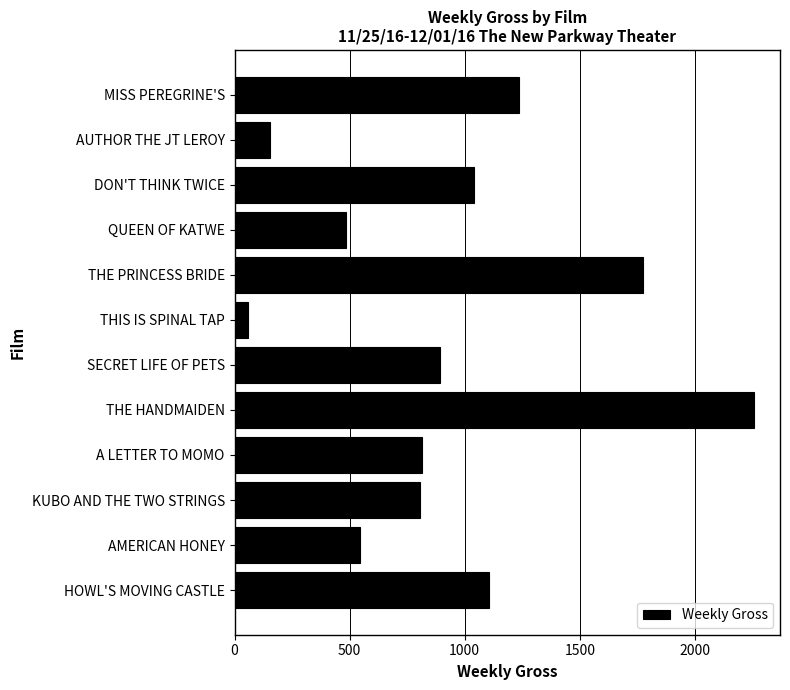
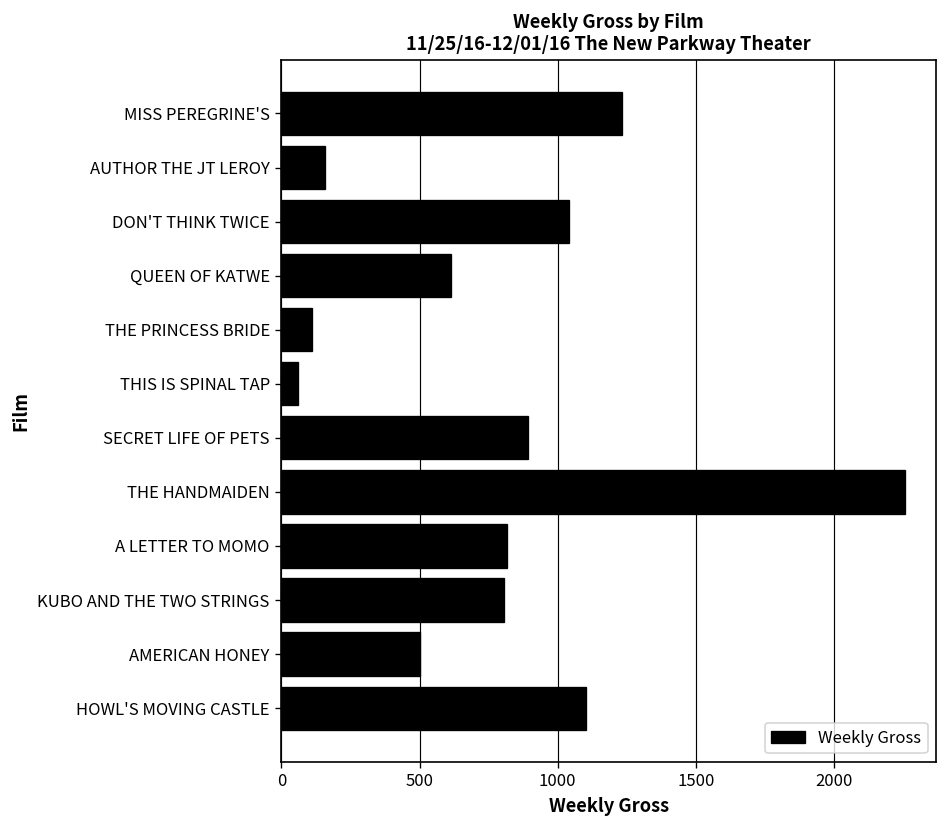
  {
    "MISS PEREGRINE'S": 1230,
    "AUTHOR THE JT LEROY": 160,
    "DON'T THINK TWICE": 1040,
-   "QUEEN OF KATWE": 490,
-   "THE PRINCESS BRIDE": 1780,
+   "QUEEN OF KATWE": 610,
+   "THE PRINCESS BRIDE": 110,
    "THIS IS SPINAL TAP": 60,
    "SECRET LIFE OF PETS": 890,
    "THE HANDMAIDEN": 2260,
    "A LETTER TO MOMO": 820,
    "KUBO AND THE TWO STRINGS": 810,
-   "AMERICAN HONEY": 540,
+   "AMERICAN HONEY": 500,
    "HOWL'S MOVING CASTLE": 1100
  }
